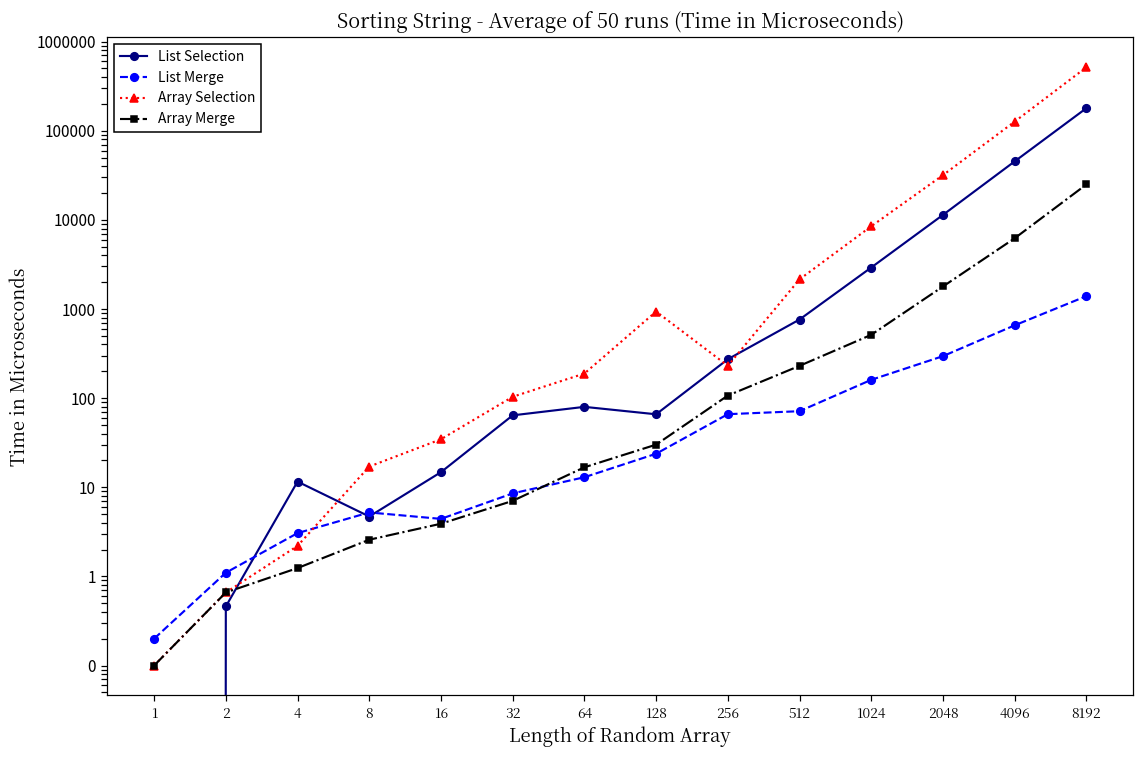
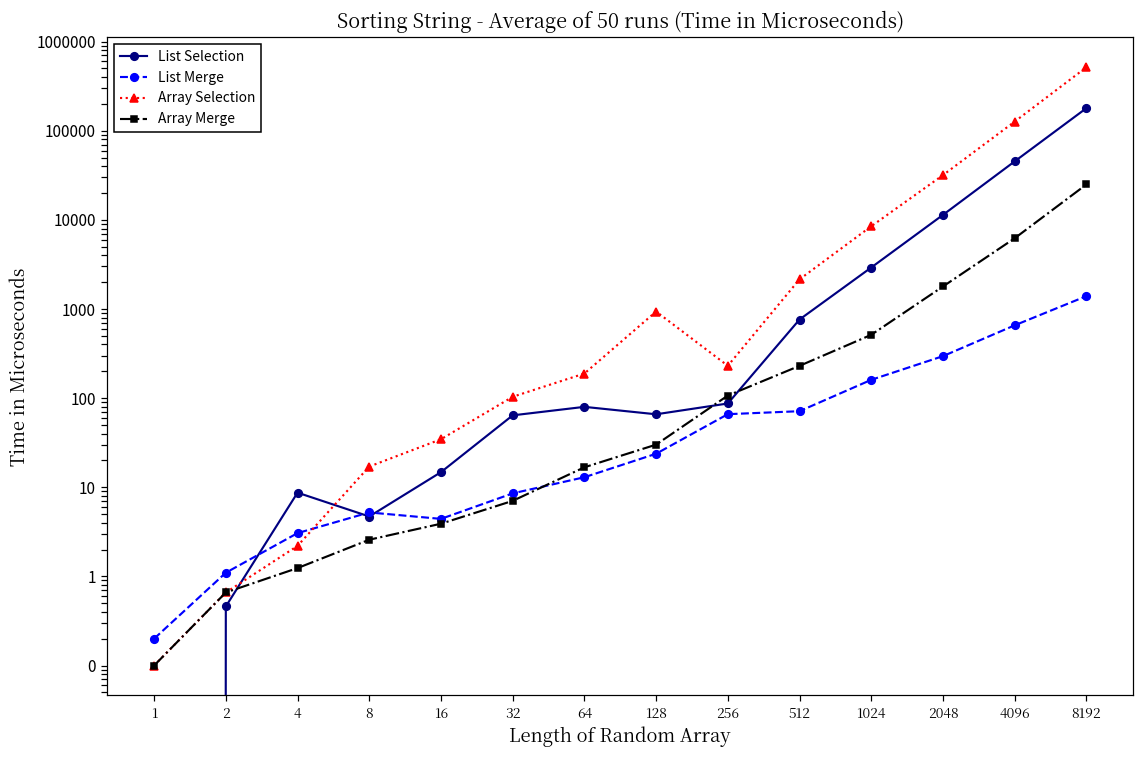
  {
    "List Selection": {
      "2": 0.5,
-     "4": 12,
+     "4": 9,
      "8": 5,
      "16": 15,
      "32": 60,
      "64": 80,
      "128": 70,
-     "256": 270,
+     "256": 90,
      "512": 800,
      "1024": 2900,
      "2048": 11000,
      "4096": 50000,
      "8192": 180000
    },
    "List Merge": {
      "1": 0.20,
      "2": 1.1,
      "4": 3,
      "8": 5,
      "16": 4,
      "32": 9,
      "64": 13,
      "128": 24,
      "256": 70,
      "512": 70,
      "1024": 160,
      "2048": 300,
      "4096": 700,
      "8192": 1400
    },
    "Array Selection": {
      "4": 2.2,
      "8": 17,
      "16": 35,
      "32": 100,
      "64": 190,
      "128": 900,
      "256": 230,
      "512": 2200,
      "1024": 8000,
      "2048": 32000,
      "4096": 130000,
      "8192": 500000
    },
    "Array Merge": {
      "4": 1.2,
      "8": 2.6,
      "16": 4,
      "32": 7,
      "64": 17,
      "128": 30,
      "256": 110,
      "512": 230,
      "1024": 500,
      "2048": 1800,
      "4096": 6000,
      "8192": 25000
    }
  }
